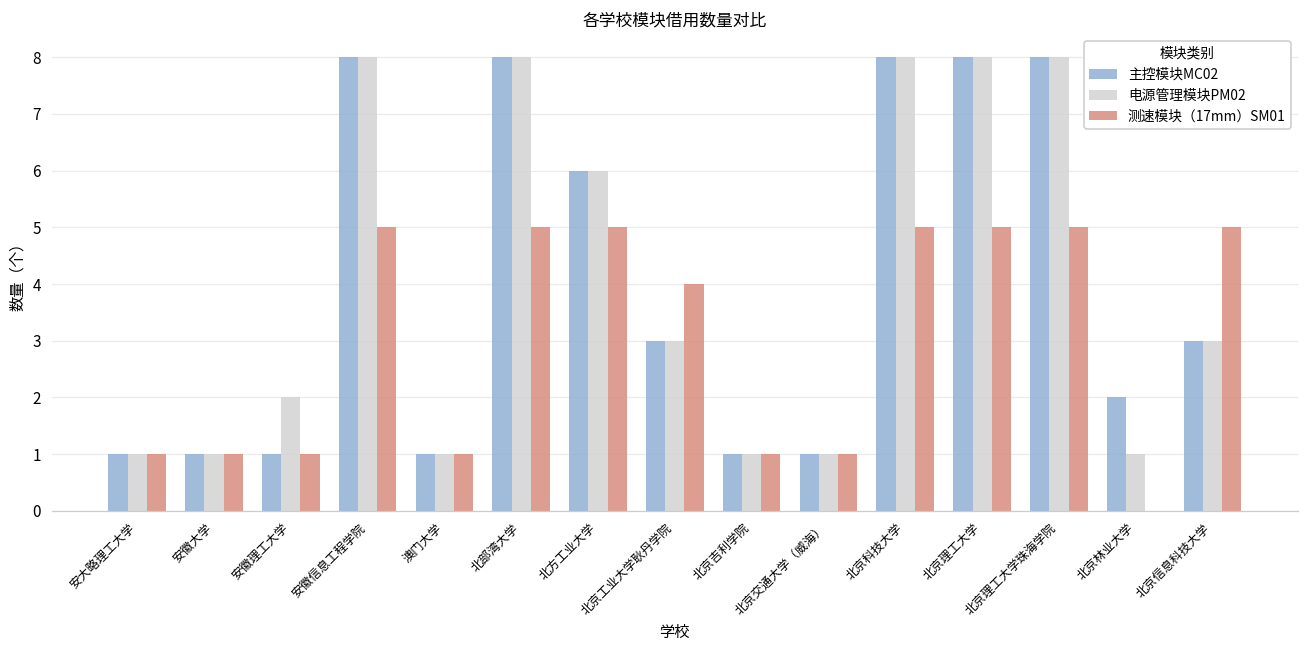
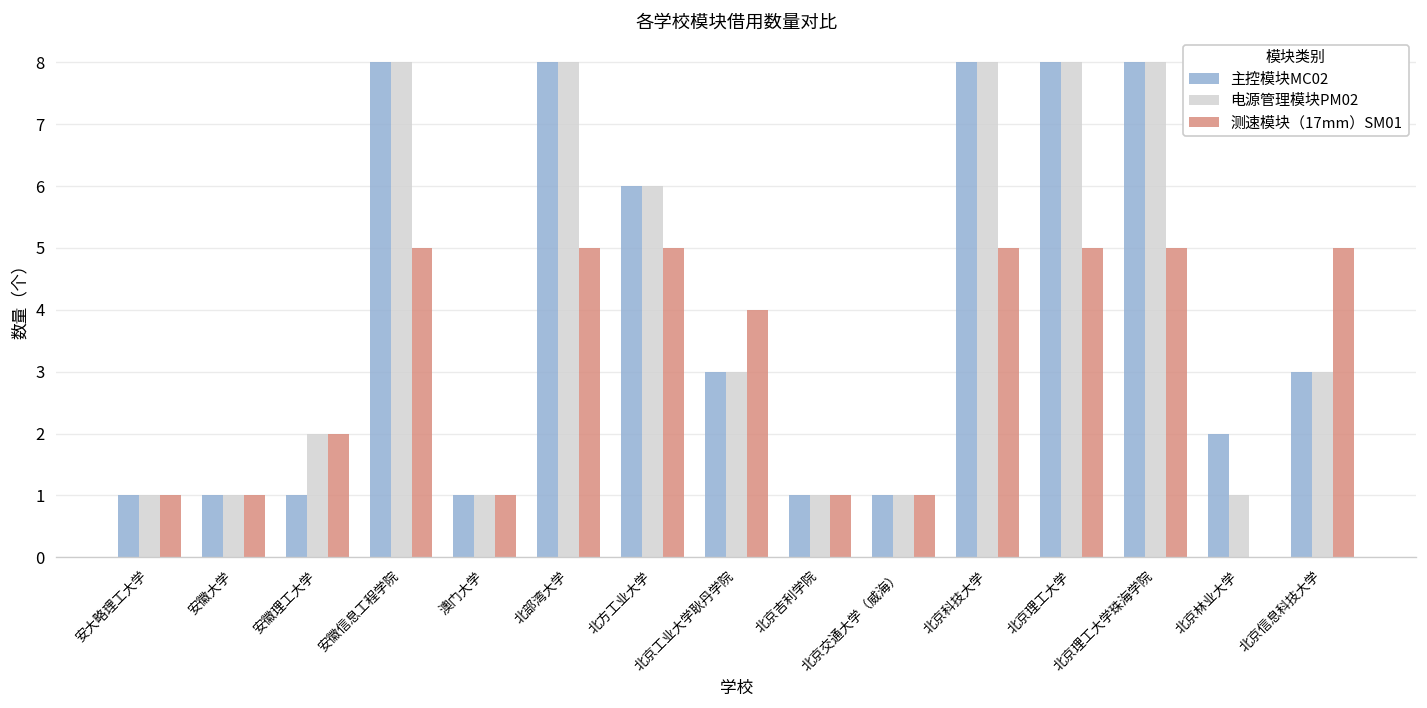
  {
    "主控模块MC02": {
      "安大略理工大学": 1,
      "安徽大学": 1,
      "安徽理工大学": 1,
      "安徽信息工程学院": 8,
      "澳门大学": 1,
      "北部湾大学": 8,
      "北方工业大学": 6,
      "北京工业大学耿丹学院": 3,
      "北京吉利学院": 1,
      "北京交通大学（威海）": 1,
      "北京科技大学": 8,
      "北京理工大学": 8,
      "北京理工大学珠海学院": 8,
      "北京林业大学": 2,
      "北京信息科技大学": 3
    },
    "电源管理模块PM02": {
      "安大略理工大学": 1,
      "安徽大学": 1,
      "安徽理工大学": 2,
      "安徽信息工程学院": 8,
      "澳门大学": 1,
      "北部湾大学": 8,
      "北方工业大学": 6,
      "北京工业大学耿丹学院": 3,
      "北京吉利学院": 1,
      "北京交通大学（威海）": 1,
      "北京科技大学": 8,
      "北京理工大学": 8,
      "北京理工大学珠海学院": 8,
      "北京林业大学": 1,
      "北京信息科技大学": 3
    },
    "测速模块（17mm）SM01": {
      "安大略理工大学": 1,
      "安徽大学": 1,
-     "安徽理工大学": 1,
+     "安徽理工大学": 2,
      "安徽信息工程学院": 5,
      "澳门大学": 1,
      "北部湾大学": 5,
      "北方工业大学": 5,
      "北京工业大学耿丹学院": 4,
      "北京吉利学院": 1,
      "北京交通大学（威海）": 1,
      "北京科技大学": 5,
      "北京理工大学": 5,
      "北京理工大学珠海学院": 5,
      "北京林业大学": 0,
      "北京信息科技大学": 5
    }
  }
